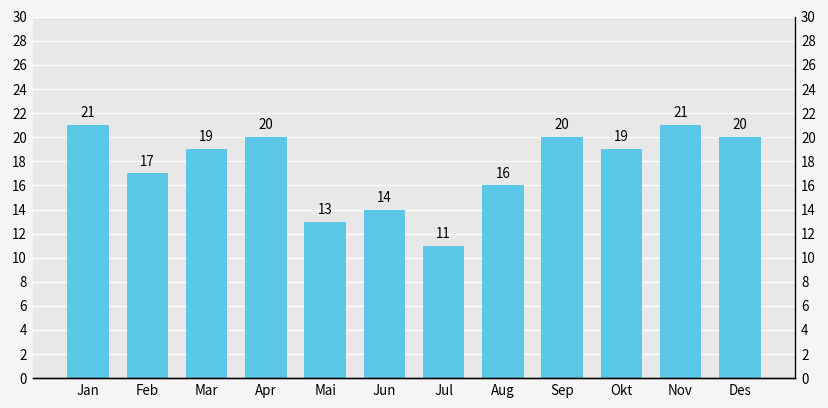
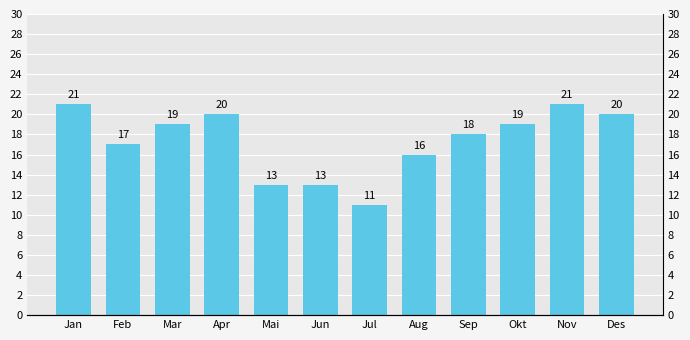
  {
    "Jan": 21,
    "Feb": 17,
    "Mar": 19,
    "Apr": 20,
    "Mai": 13,
-   "Jun": 14,
+   "Jun": 13,
    "Jul": 11,
    "Aug": 16,
-   "Sep": 20,
+   "Sep": 18,
    "Okt": 19,
    "Nov": 21,
    "Des": 20
  }
